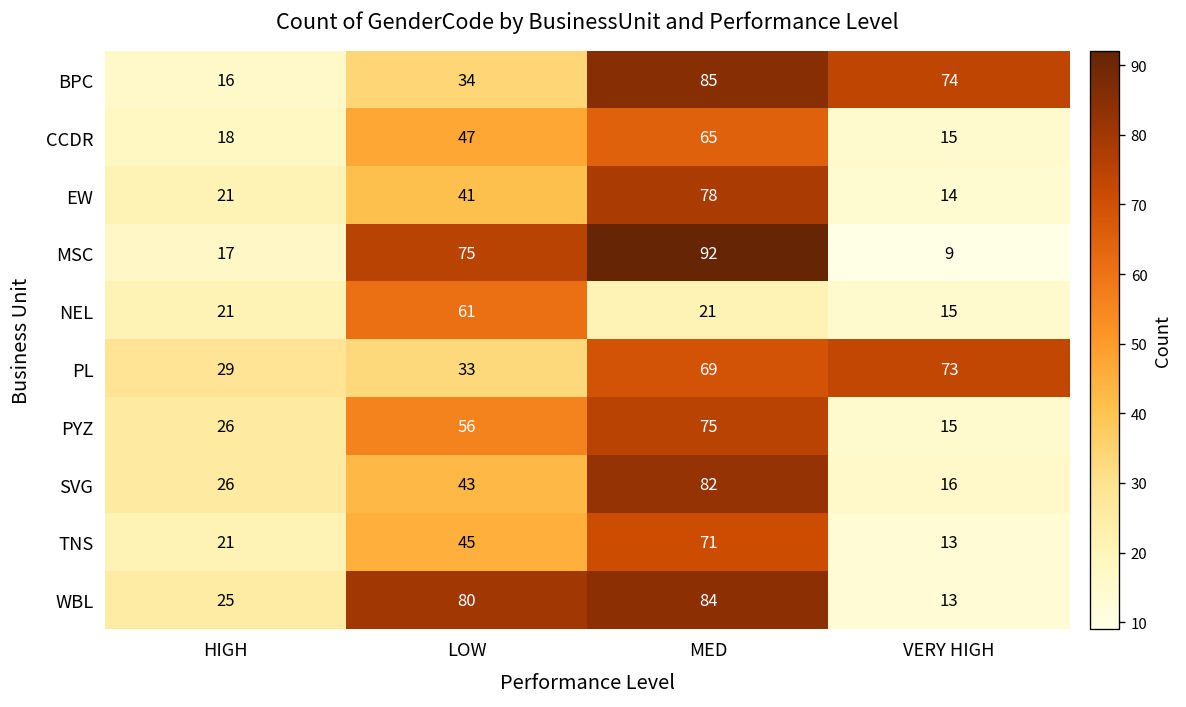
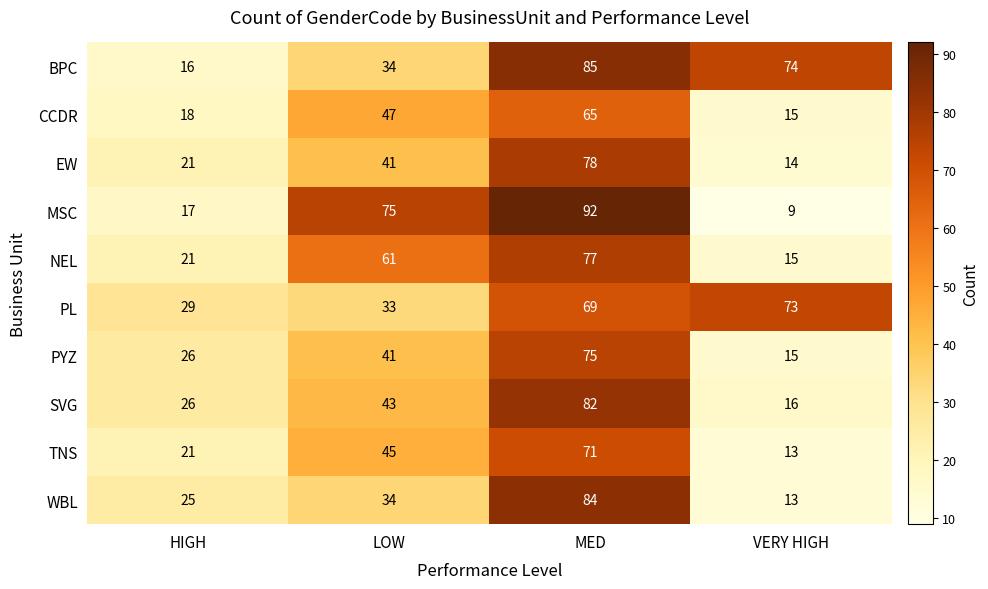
  {
    "BPC": {
      "HIGH": 16,
      "LOW": 34,
      "MED": 85,
      "VERY HIGH": 74
    },
    "CCDR": {
      "HIGH": 18,
      "LOW": 47,
      "MED": 65,
      "VERY HIGH": 15
    },
    "EW": {
      "HIGH": 21,
      "LOW": 41,
      "MED": 78,
      "VERY HIGH": 14
    },
    "MSC": {
      "HIGH": 17,
      "LOW": 75,
      "MED": 92,
      "VERY HIGH": 9
    },
    "NEL": {
      "HIGH": 21,
      "LOW": 61,
-     "MED": 21,
+     "MED": 77,
      "VERY HIGH": 15
    },
    "PL": {
      "HIGH": 29,
      "LOW": 33,
      "MED": 69,
      "VERY HIGH": 73
    },
    "PYZ": {
      "HIGH": 26,
-     "LOW": 56,
+     "LOW": 41,
      "MED": 75,
      "VERY HIGH": 15
    },
    "SVG": {
      "HIGH": 26,
      "LOW": 43,
      "MED": 82,
      "VERY HIGH": 16
    },
    "TNS": {
      "HIGH": 21,
      "LOW": 45,
      "MED": 71,
      "VERY HIGH": 13
    },
    "WBL": {
      "HIGH": 25,
-     "LOW": 80,
+     "LOW": 34,
      "MED": 84,
      "VERY HIGH": 13
    }
  }
